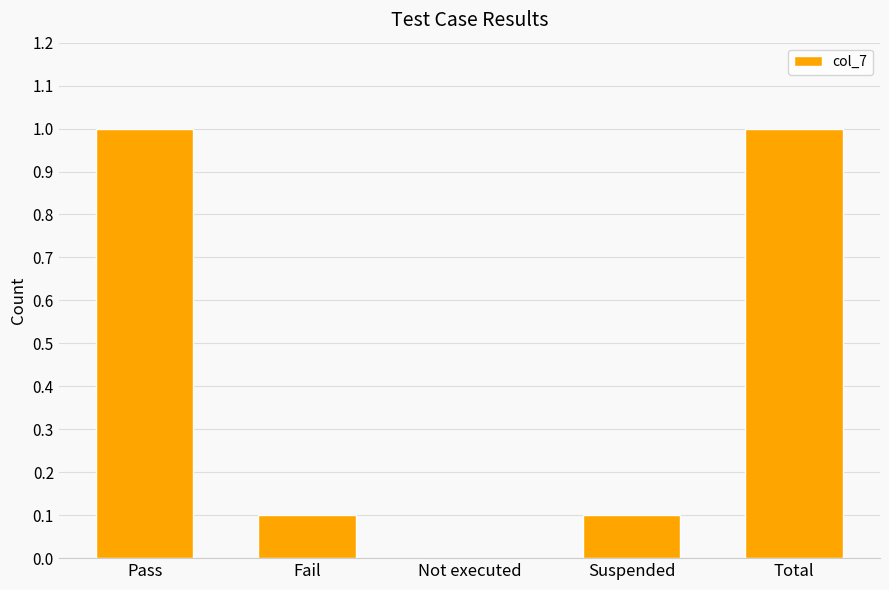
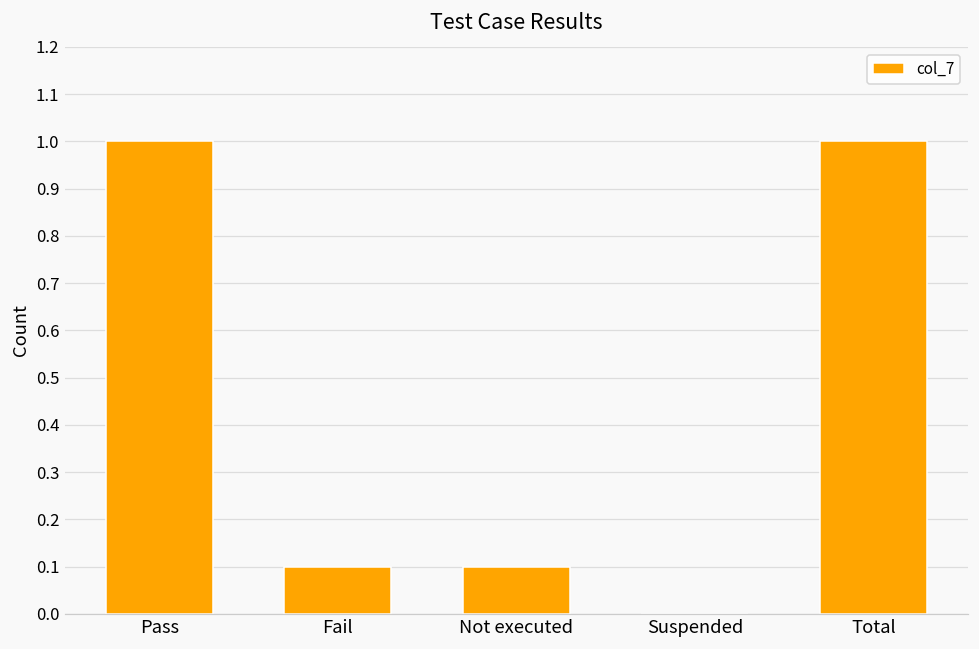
  {
    "Pass": 1.0,
    "Fail": 0.1,
-   "Not executed": 0.0,
-   "Suspended": 0.1,
+   "Not executed": 0.1,
+   "Suspended": 0.0,
    "Total": 1.0
  }
